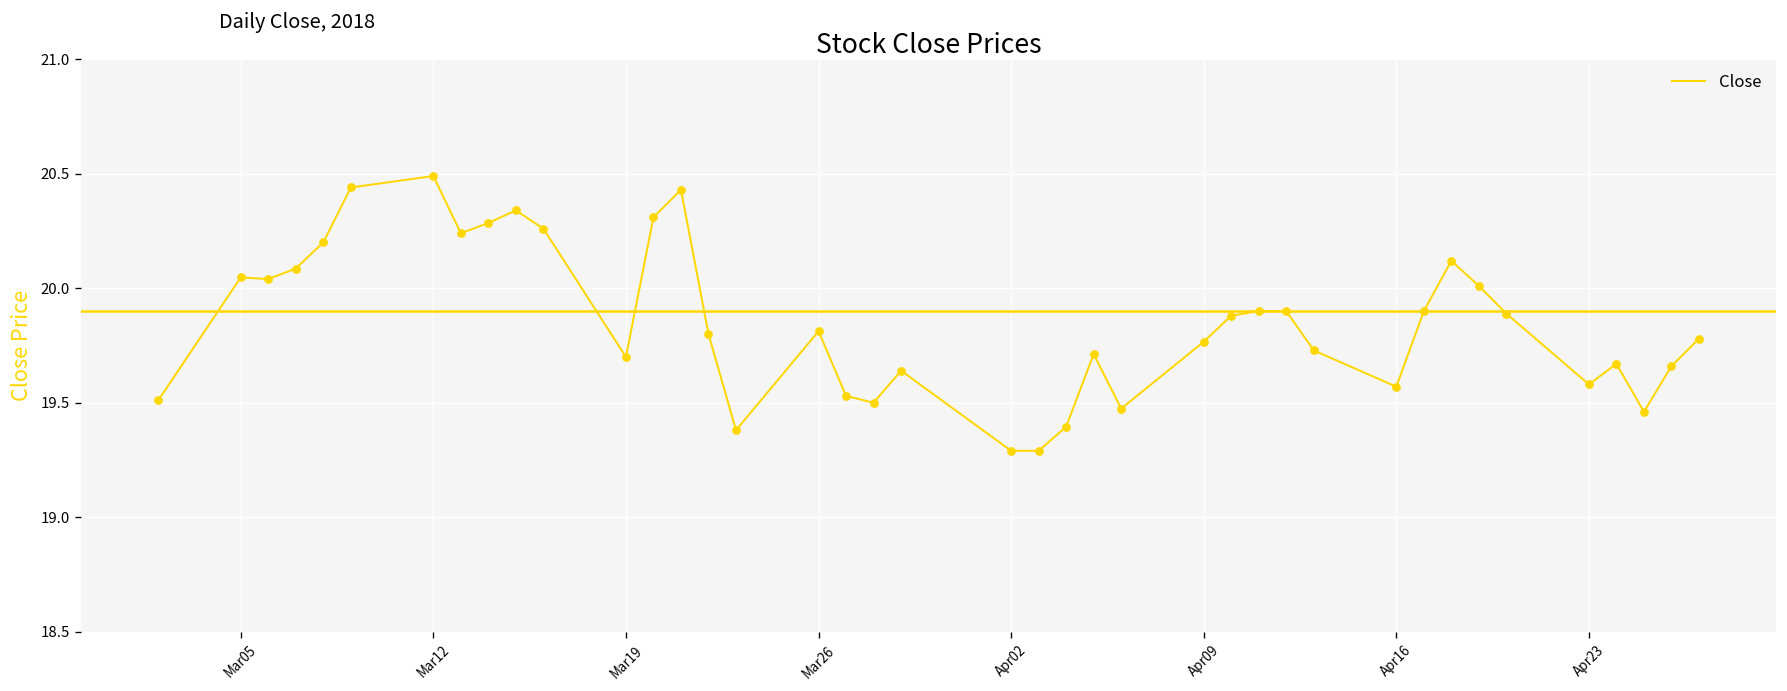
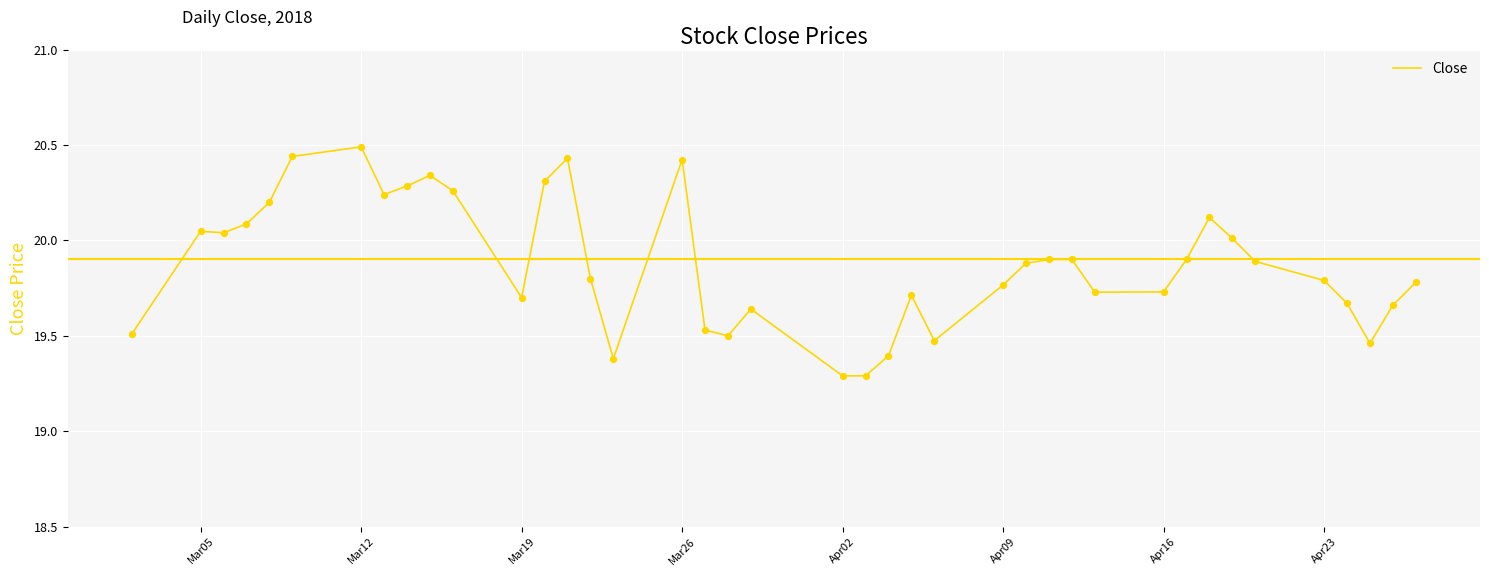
  {
    "Mar05": 20.05,
    "Mar12": 20.49,
    "Mar19": 19.70,
-   "Mar26": 19.81,
+   "Mar26": 20.42,
    "Apr02": 19.29,
    "Apr09": 19.77,
-   "Apr16": 19.57,
-   "Apr23": 19.58
+   "Apr16": 19.73,
+   "Apr23": 19.79
  }
